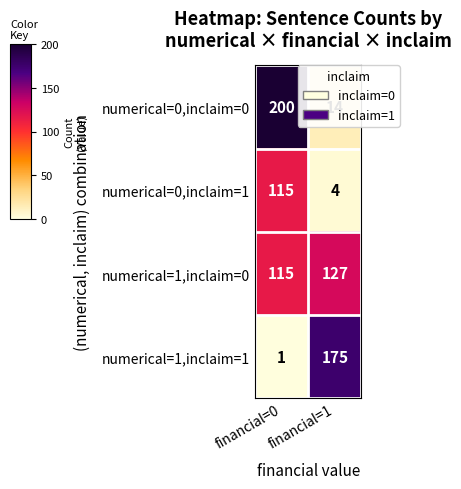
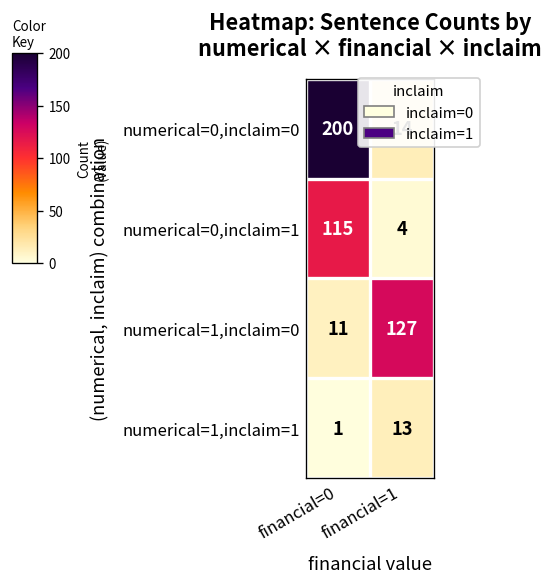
  {
    "numerical=0,inclaim=0": {
      "financial=0": 200
    },
    "numerical=0,inclaim=1": {
      "financial=0": 115,
      "financial=1": 4
    },
    "numerical=1,inclaim=0": {
-     "financial=0": 115,
+     "financial=0": 11,
      "financial=1": 127
    },
    "numerical=1,inclaim=1": {
      "financial=0": 1,
-     "financial=1": 175
+     "financial=1": 13
    }
  }
